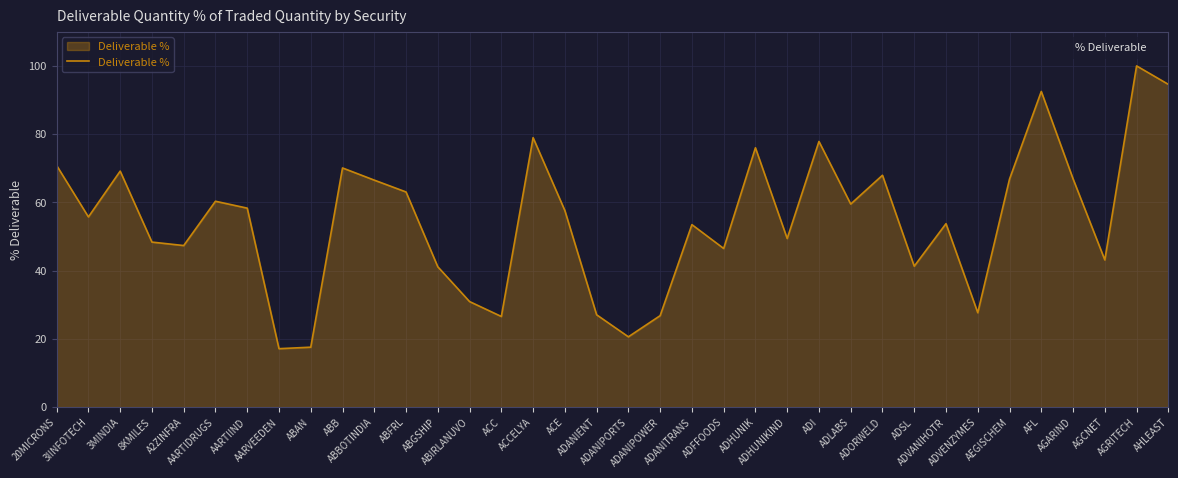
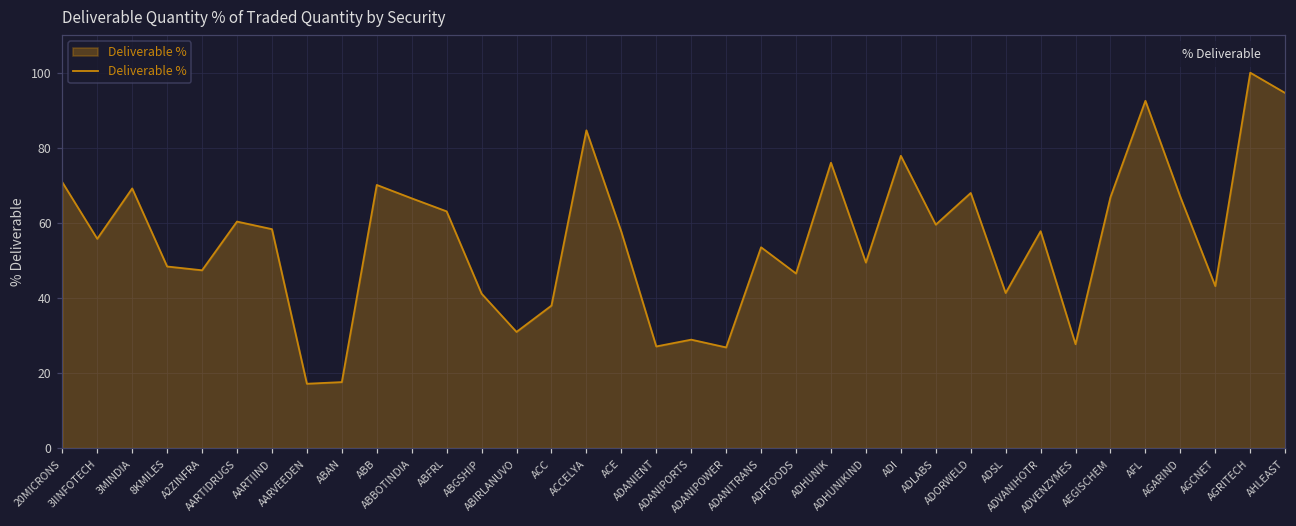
  {
    "20MICRONS": 71,
    "3IINFOTECH": 56,
    "3MINDIA": 69,
    "8KMILES": 48,
    "A2ZINFRA": 47,
    "AARTIDRUGS": 60,
    "AARTIIND": 58,
    "AARVEEDEN": 17,
    "ABAN": 18,
    "ABB": 70,
    "ABBOTINDIA": 67,
    "ABFRL": 63,
    "ABGSHIP": 41,
    "ABIRLANUVO": 31,
-   "ACC": 27,
-   "ACCELYA": 79,
+   "ACC": 38,
+   "ACCELYA": 85,
    "ACE": 58,
    "ADANIENT": 27,
-   "ADANIPORTS": 21,
+   "ADANIPORTS": 29,
    "ADANIPOWER": 27,
    "ADANITRANS": 53,
    "ADFFOODS": 46,
    "ADHUNIK": 76,
    "ADHUNIKIND": 49,
    "ADI": 78,
    "ADLABS": 60,
    "ADORWELD": 68,
    "ADSL": 41,
-   "ADVANIHOTR": 54,
+   "ADVANIHOTR": 58,
    "ADVENZYMES": 28,
    "AEGISCHEM": 67,
    "AFL": 93,
    "AGARIND": 67,
    "AGCNET": 43,
    "AGRITECH": 100,
    "AHLEAST": 95
  }
